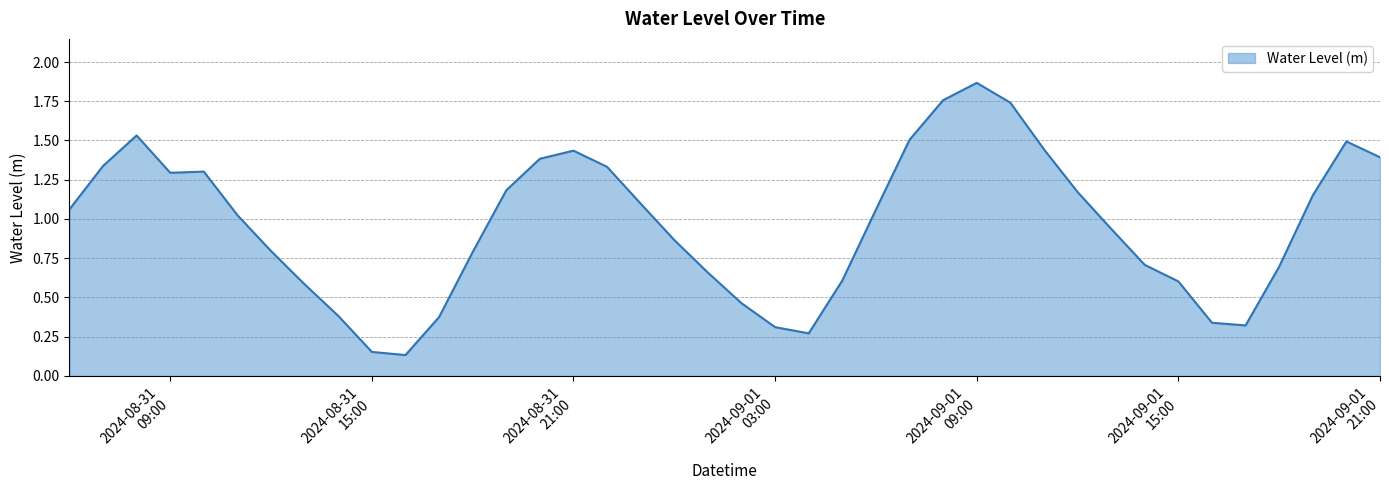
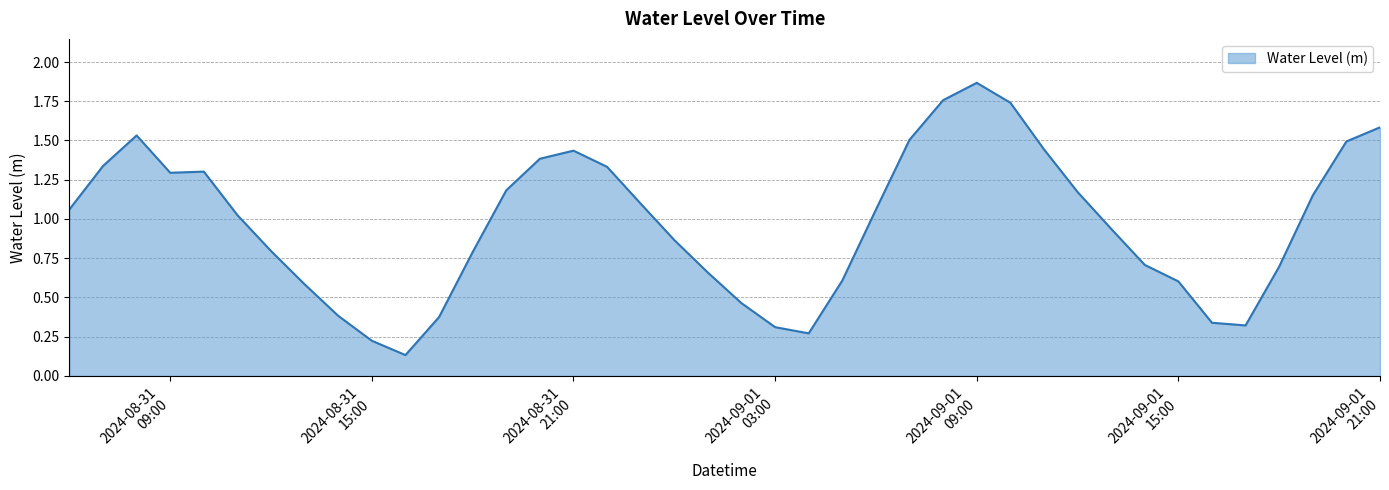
  {
    "2024-08-31 09:00": 1.29,
-   "2024-08-31 15:00": 0.15,
+   "2024-08-31 15:00": 0.22,
    "2024-08-31 21:00": 1.44,
    "2024-09-01 03:00": 0.31,
    "2024-09-01 09:00": 1.87,
    "2024-09-01 15:00": 0.60,
-   "2024-09-01 21:00": 1.39
+   "2024-09-01 21:00": 1.58
  }
